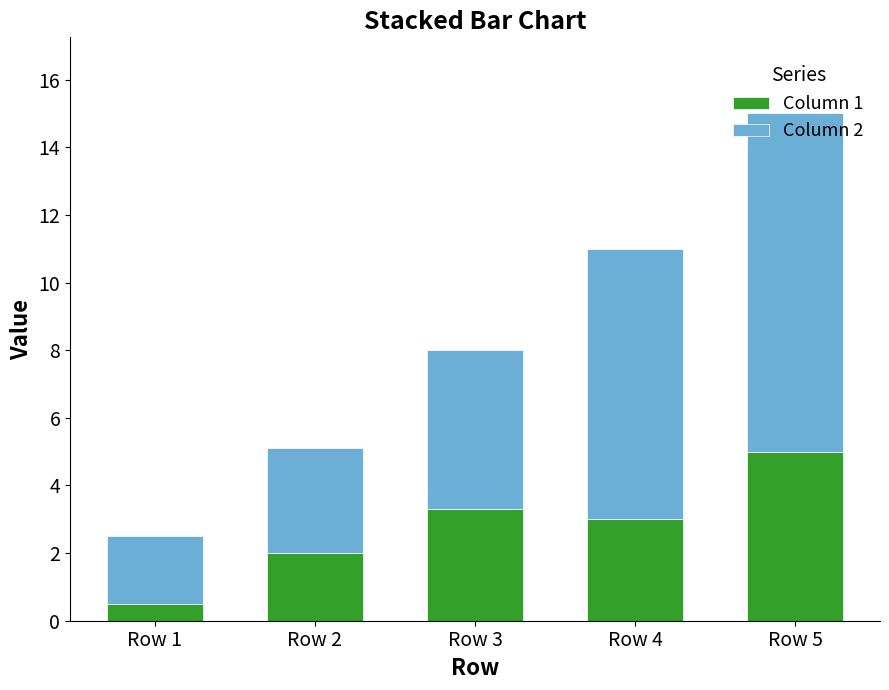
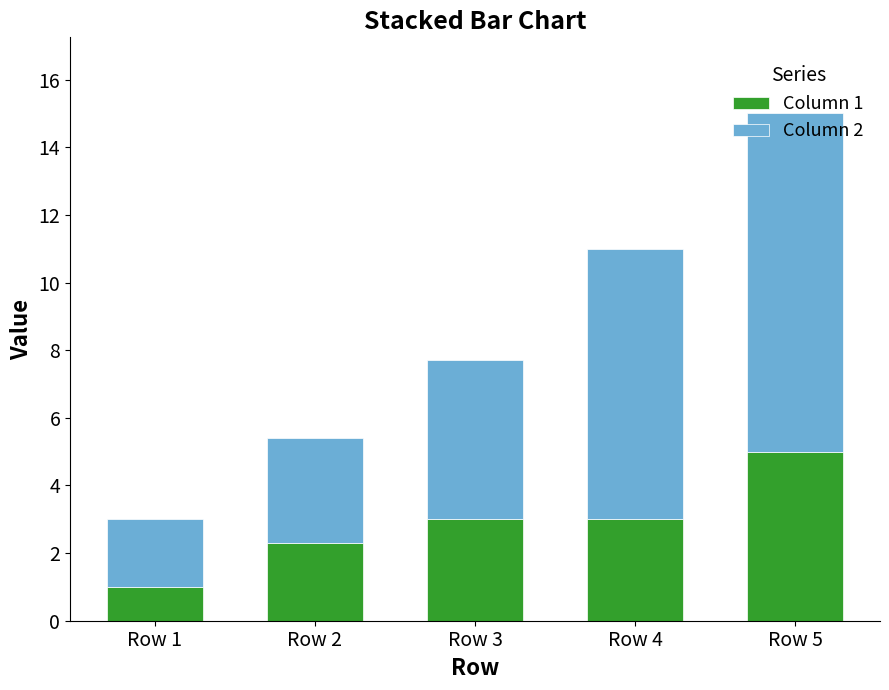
  {
    "Column 1": {
-     "Row 1": 0.5,
-     "Row 2": 2.0,
-     "Row 3": 3.3,
+     "Row 1": 1.0,
+     "Row 2": 2.3,
+     "Row 3": 3.0,
      "Row 4": 3.0,
      "Row 5": 5.0
    },
    "Column 2": {
      "Row 1": 2.0,
      "Row 2": 3.1,
      "Row 3": 4.7,
      "Row 4": 8.0,
      "Row 5": 10.0
    }
  }
